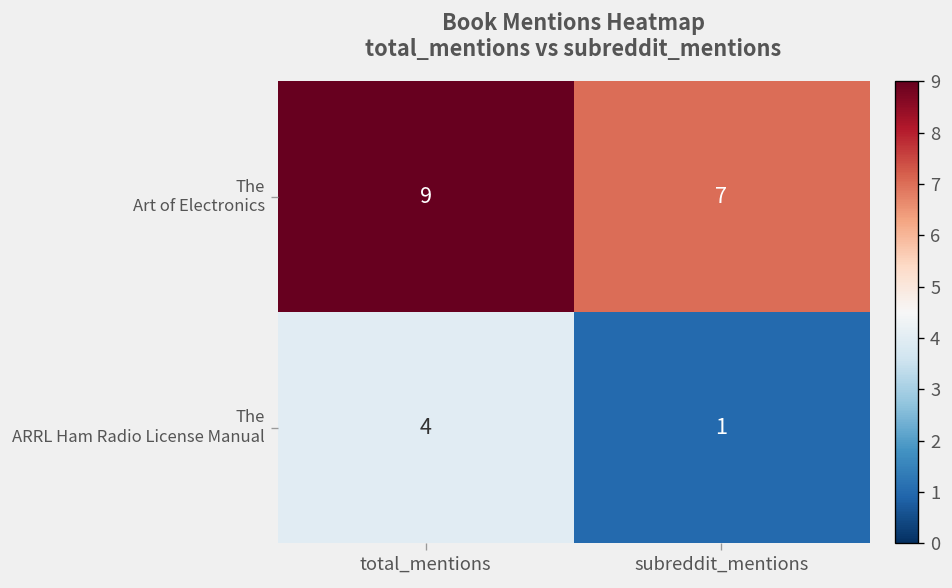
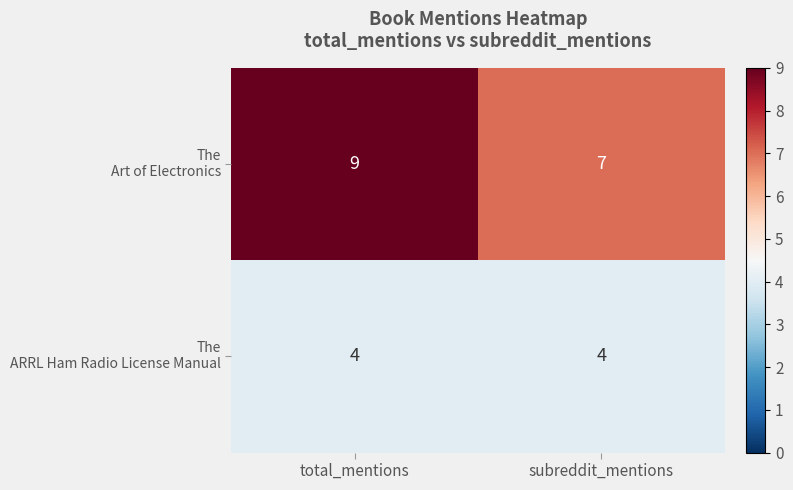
  {
    "The Art of Electronics": {
      "total_mentions": 9,
      "subreddit_mentions": 7
    },
    "The ARRL Ham Radio License Manual": {
      "total_mentions": 4,
-     "subreddit_mentions": 1
+     "subreddit_mentions": 4
    }
  }
